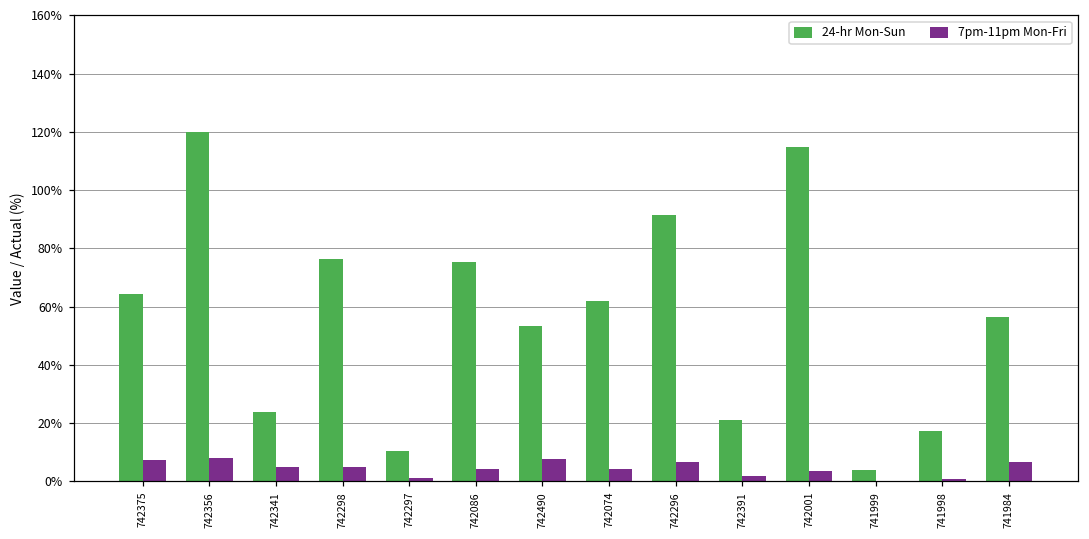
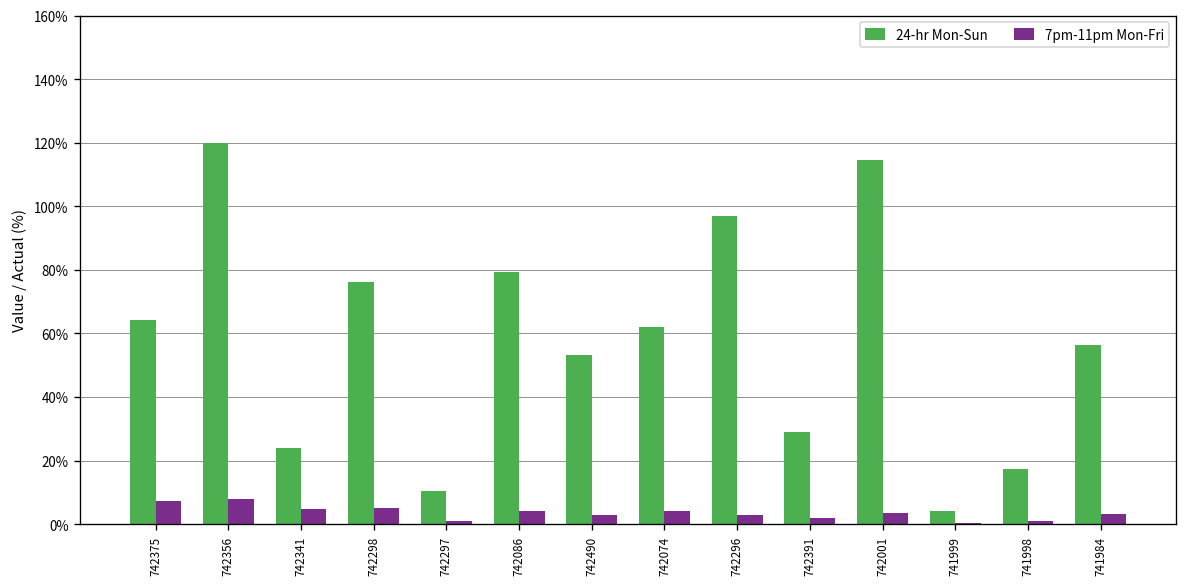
  {
    "24-hr Mon-Sun": {
      "742375": "64%",
      "742356": "120%",
      "742341": "24%",
      "742298": "76%",
      "742297": "11%",
-     "742086": "75%",
+     "742086": "79%",
      "742490": "53%",
      "742074": "62%",
-     "742296": "92%",
-     "742391": "21%",
+     "742296": "97%",
+     "742391": "29%",
      "742001": "115%",
      "741999": "4%",
      "741998": "17%",
      "741984": "56%"
    },
    "7pm-11pm Mon-Fri": {
      "742375": "7%",
      "742356": "8%",
      "742341": "5%",
      "742298": "5%",
      "742297": "1%",
      "742086": "4%",
-     "742490": "7%",
+     "742490": "3%",
      "742074": "4%",
-     "742296": "6%",
+     "742296": "3%",
      "742391": "2%",
      "742001": "3%",
-     "741984": "7%"
+     "741984": "3%"
    }
  }
